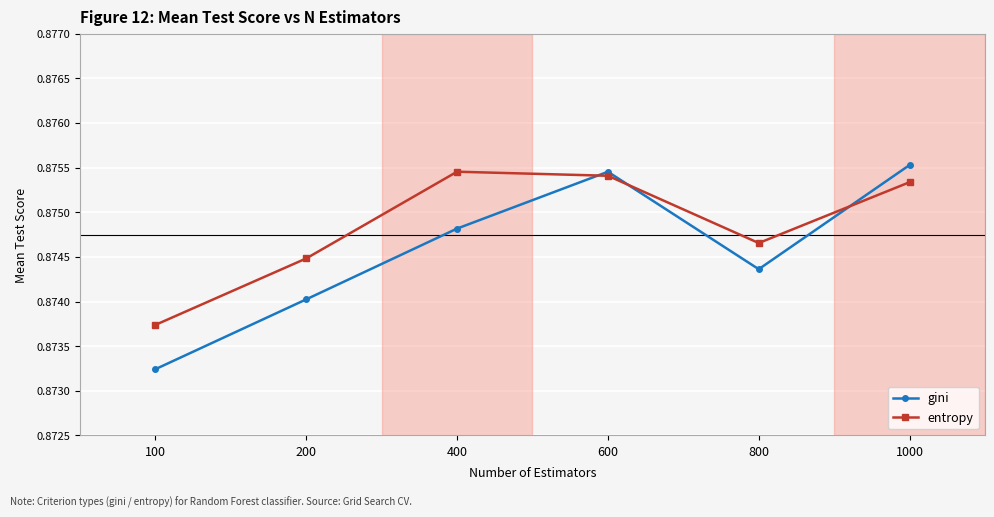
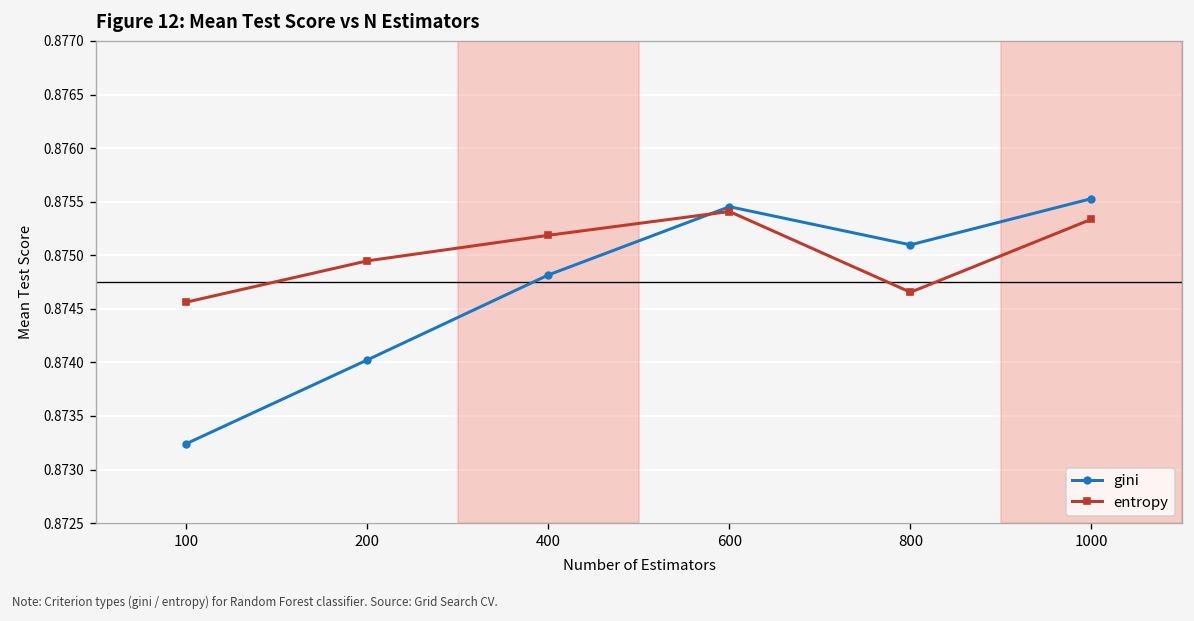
  {
    "gini": {
      "100": 0.8732,
      "200": 0.8740,
      "400": 0.8748,
      "600": 0.8755,
-     "800": 0.8744,
+     "800": 0.8751,
      "1000": 0.8755
    },
    "entropy": {
-     "100": 0.8737,
-     "200": 0.8745,
-     "400": 0.8755,
+     "100": 0.8746,
+     "200": 0.8749,
+     "400": 0.8752,
      "600": 0.8754,
      "800": 0.8747,
      "1000": 0.8753
    }
  }
